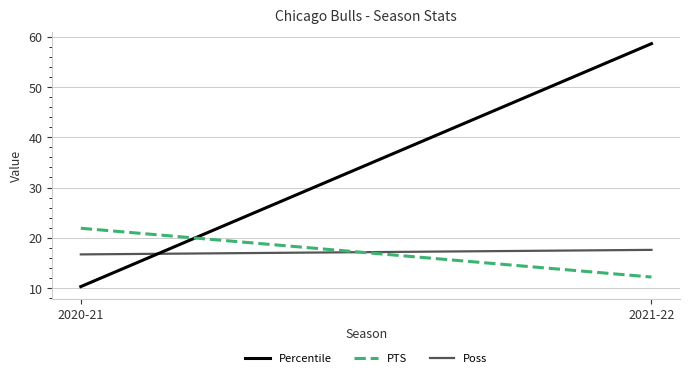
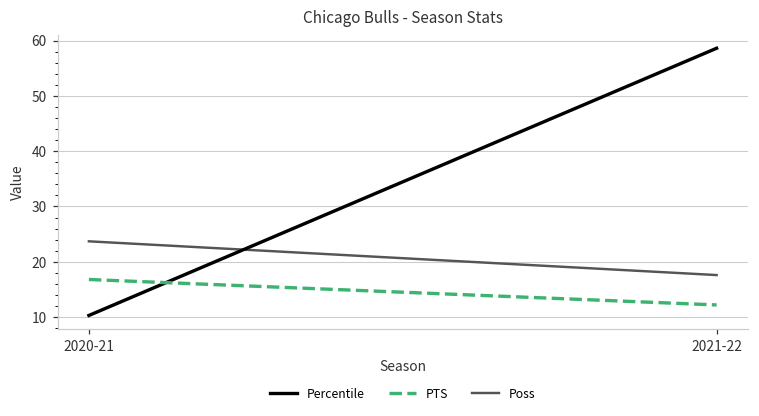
  {
    "Percentile": {
      "2020-21": 10,
      "2021-22": 59
    },
    "PTS": {
-     "2020-21": 22,
+     "2020-21": 17,
      "2021-22": 12
    },
    "Poss": {
-     "2020-21": 17,
+     "2020-21": 24,
      "2021-22": 18
    }
  }
